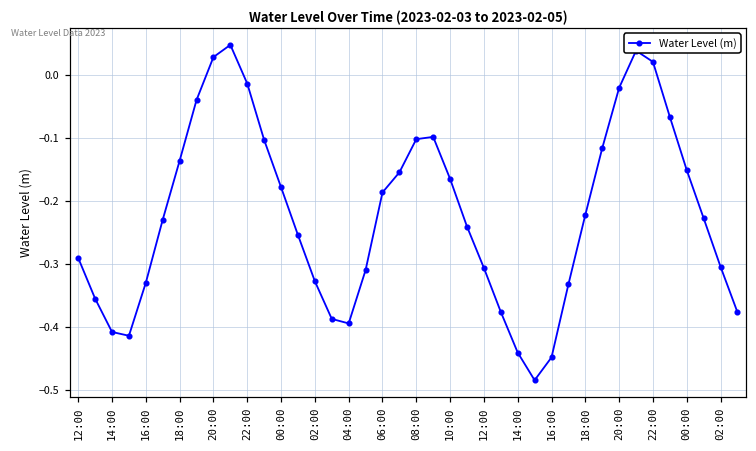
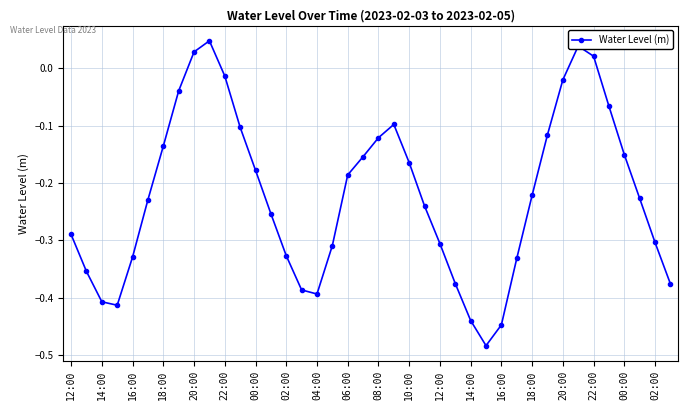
  {
    "04:00": -0.39,
    "06:00": -0.19,
-   "08:00": -0.10,
+   "08:00": -0.12,
    "10:00": -0.16
  }
